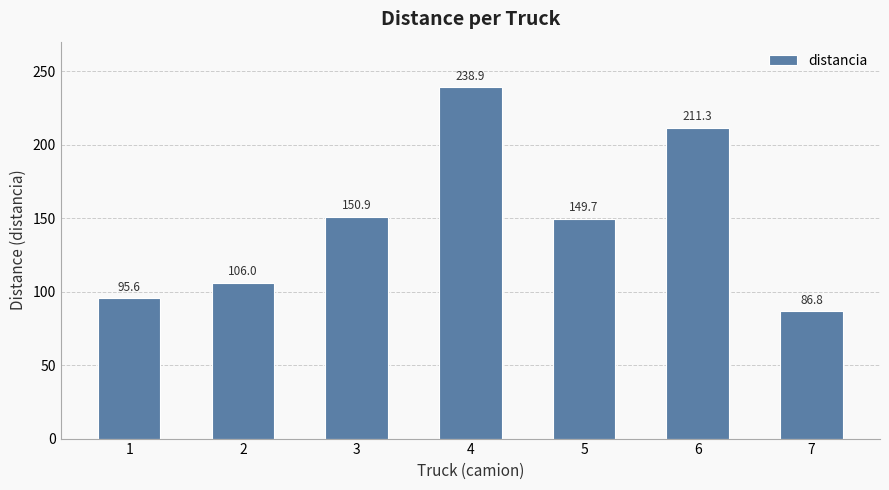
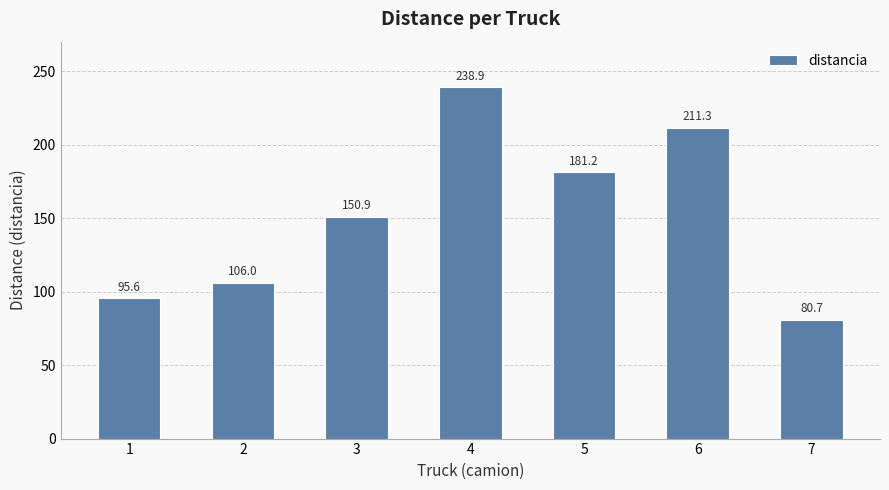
  {
    "1": 95.6,
    "2": 106.0,
    "3": 150.9,
    "4": 238.9,
-   "5": 149.7,
+   "5": 181.2,
    "6": 211.3,
-   "7": 86.8
+   "7": 80.7
  }
